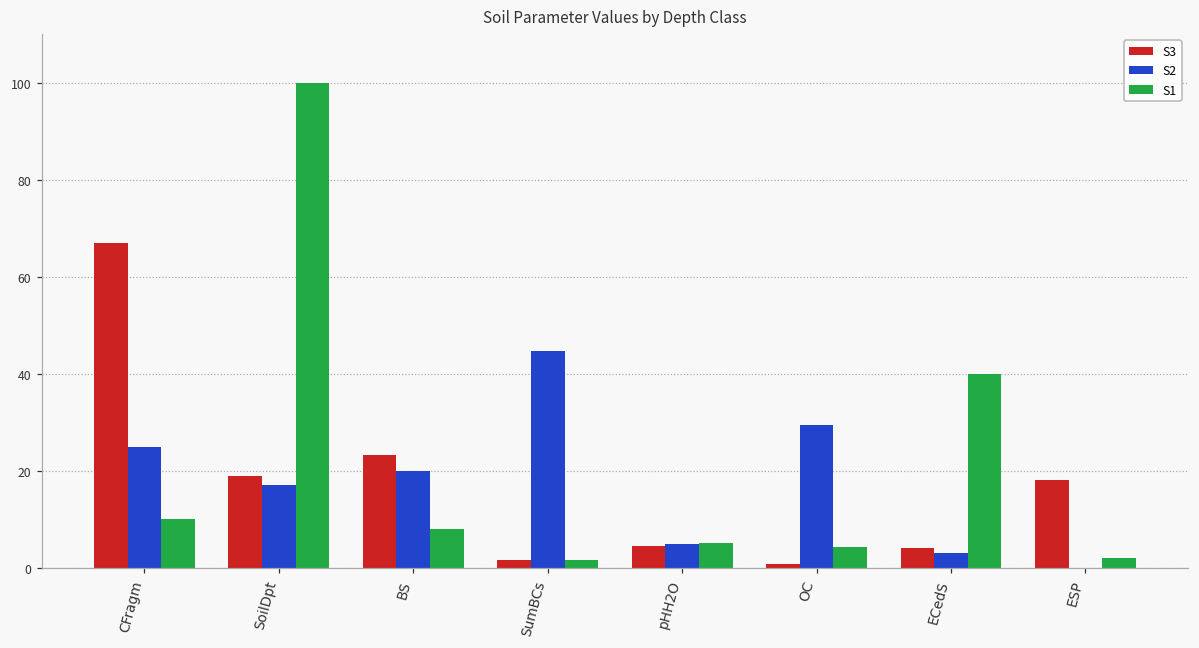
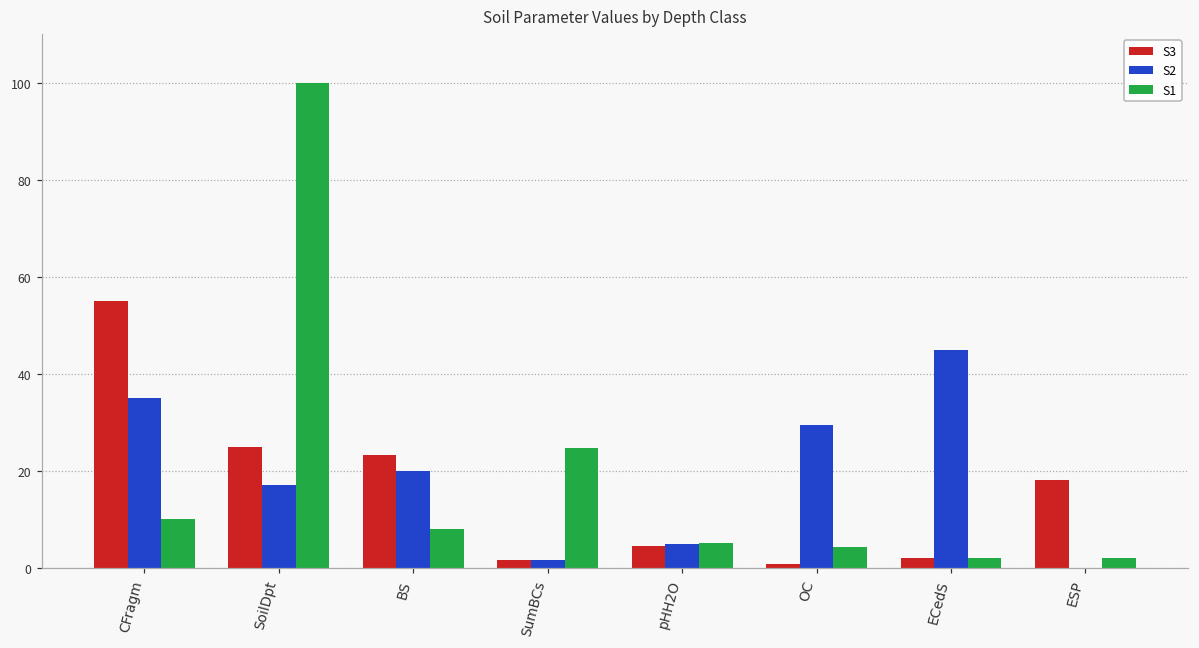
  {
    "S3": {
-     "CFragm": 67,
-     "SoilDpt": 19,
+     "CFragm": 55,
+     "SoilDpt": 25,
      "BS": 23,
      "SumBCs": 2,
      "pHH2O": 5,
      "OC": 1,
-     "ECedS": 4,
+     "ECedS": 2,
      "ESP": 18
    },
    "S2": {
-     "CFragm": 25,
+     "CFragm": 35,
      "SoilDpt": 17,
      "BS": 20,
-     "SumBCs": 45,
+     "SumBCs": 2,
      "pHH2O": 5,
      "OC": 30,
-     "ECedS": 3,
+     "ECedS": 45,
      "ESP": 0
    },
    "S1": {
      "CFragm": 10,
      "SoilDpt": 100,
      "BS": 8,
-     "SumBCs": 2,
+     "SumBCs": 25,
      "pHH2O": 5,
      "OC": 4,
-     "ECedS": 40,
+     "ECedS": 2,
      "ESP": 2
    }
  }
